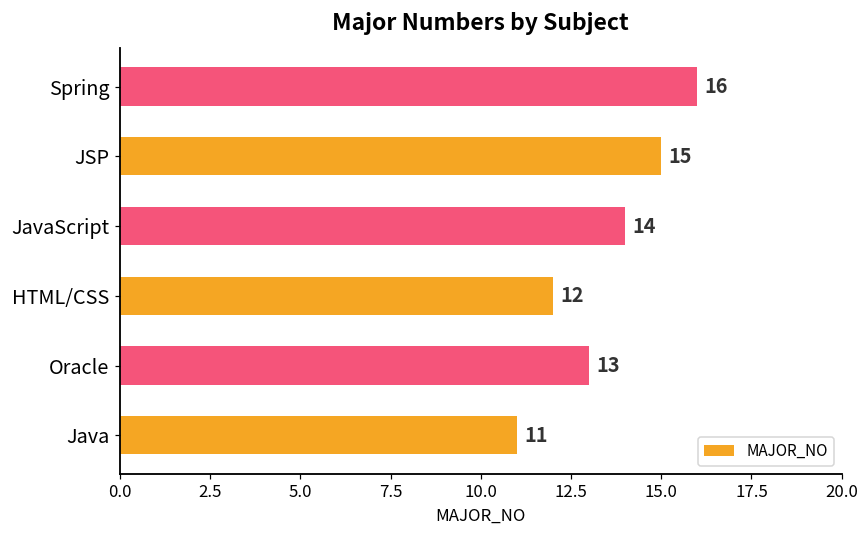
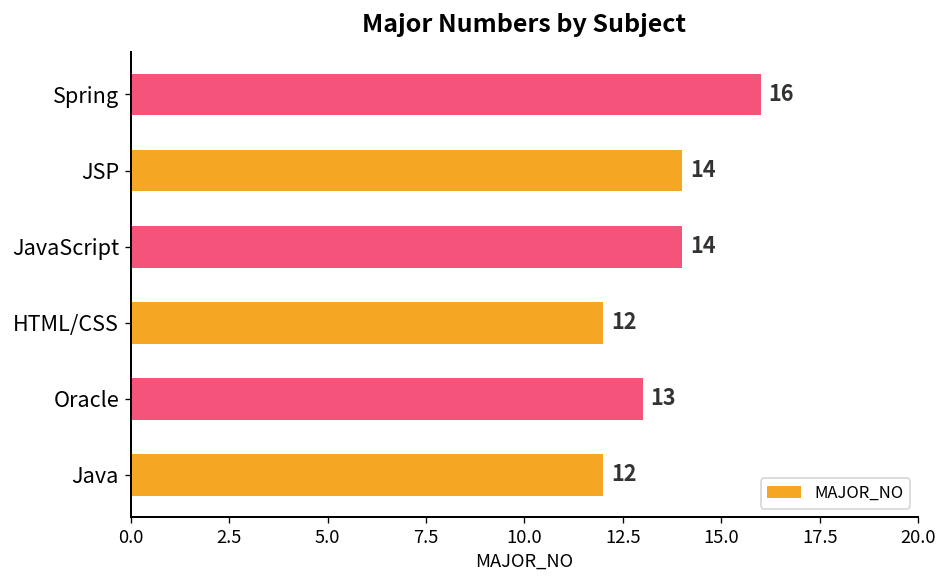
  {
    "Spring": 16,
-   "JSP": 15,
+   "JSP": 14,
    "JavaScript": 14,
    "HTML/CSS": 12,
    "Oracle": 13,
-   "Java": 11
+   "Java": 12
  }
